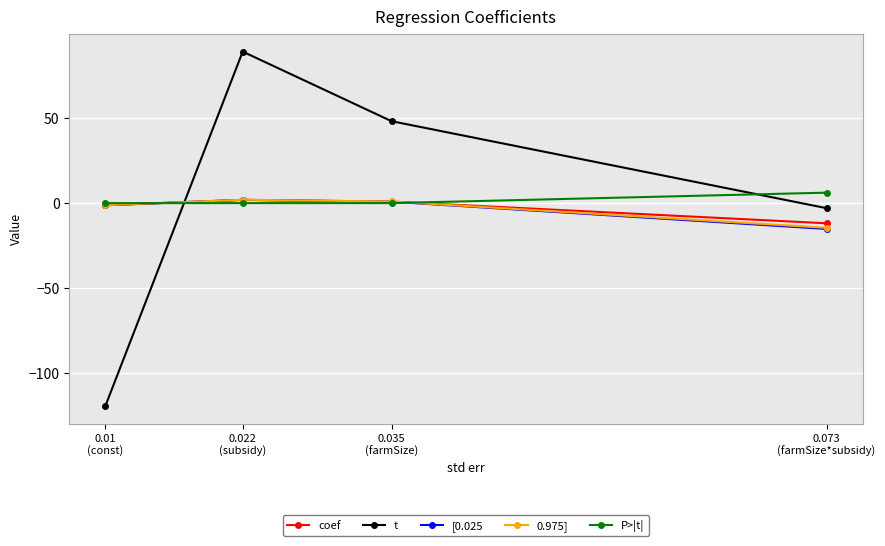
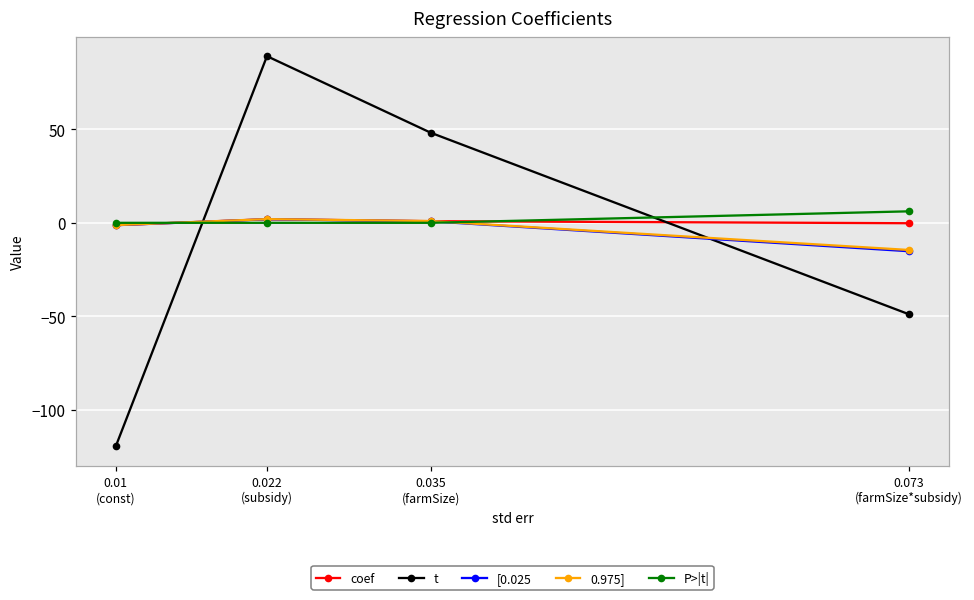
  {
    "coef": {
-     "0.073 (farmSize*subsidy)": -12
+     "0.073 (farmSize*subsidy)": 0
    },
    "t": {
      "0.01 (const)": -119,
      "0.022 (subsidy)": 89,
      "0.035 (farmSize)": 48,
-     "0.073 (farmSize*subsidy)": -3
+     "0.073 (farmSize*subsidy)": -49
    },
    "P>|t|": {
      "0.022 (subsidy)": 0,
      "0.073 (farmSize*subsidy)": 6
    }
  }
